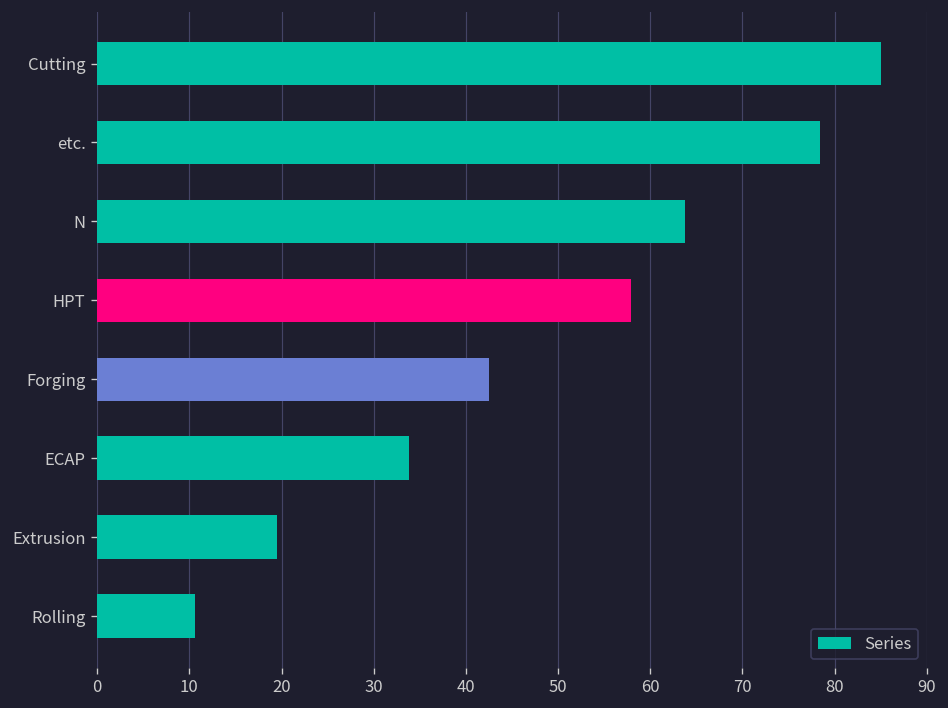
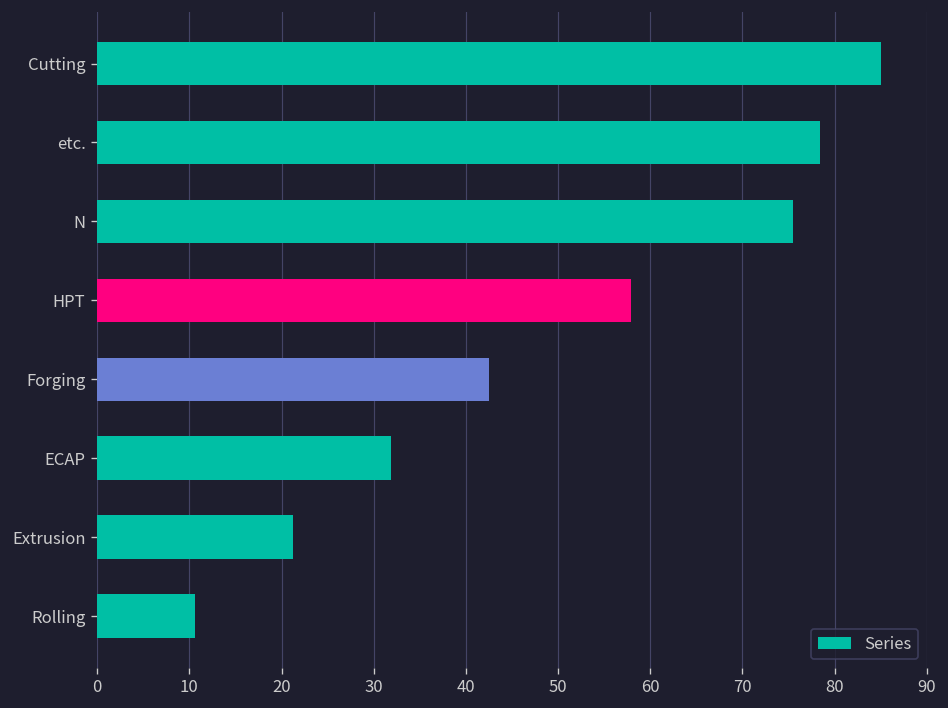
  {
    "Cutting": 85,
    "etc.": 78,
-   "N": 64,
+   "N": 76,
    "HPT": 58,
    "Forging": 43,
-   "ECAP": 34,
-   "Extrusion": 20,
+   "ECAP": 32,
+   "Extrusion": 21,
    "Rolling": 11
  }
